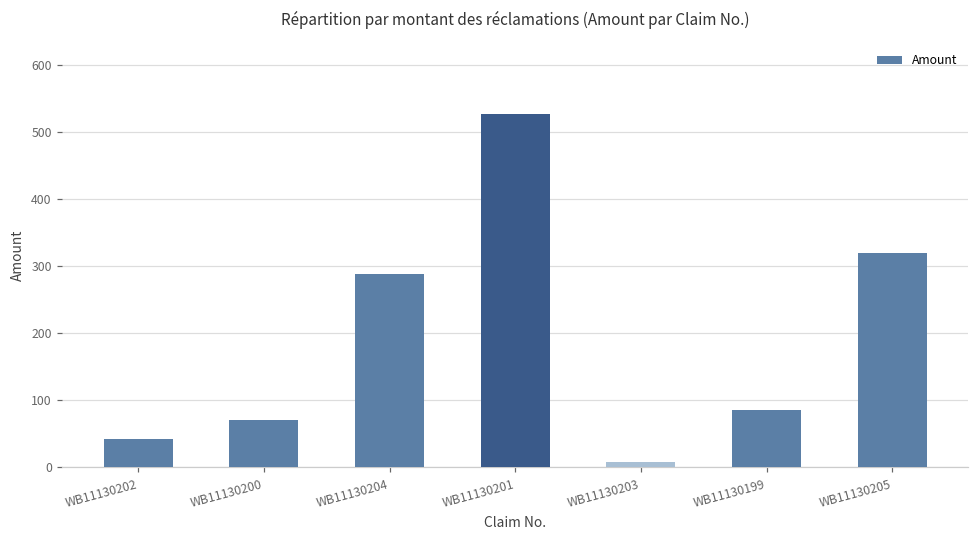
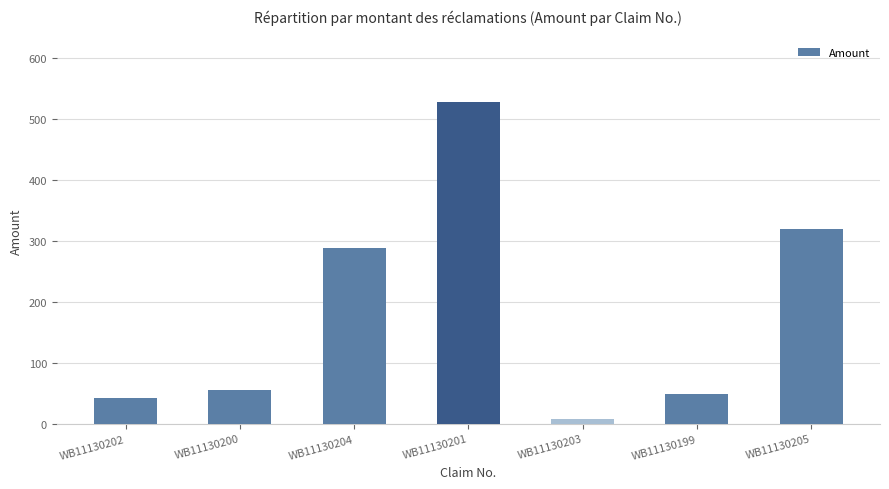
  {
    "WB11130202": 40,
-   "WB11130200": 70,
+   "WB11130200": 60,
    "WB11130204": 290,
    "WB11130201": 530,
    "WB11130203": 10,
-   "WB11130199": 90,
+   "WB11130199": 50,
    "WB11130205": 320
  }
